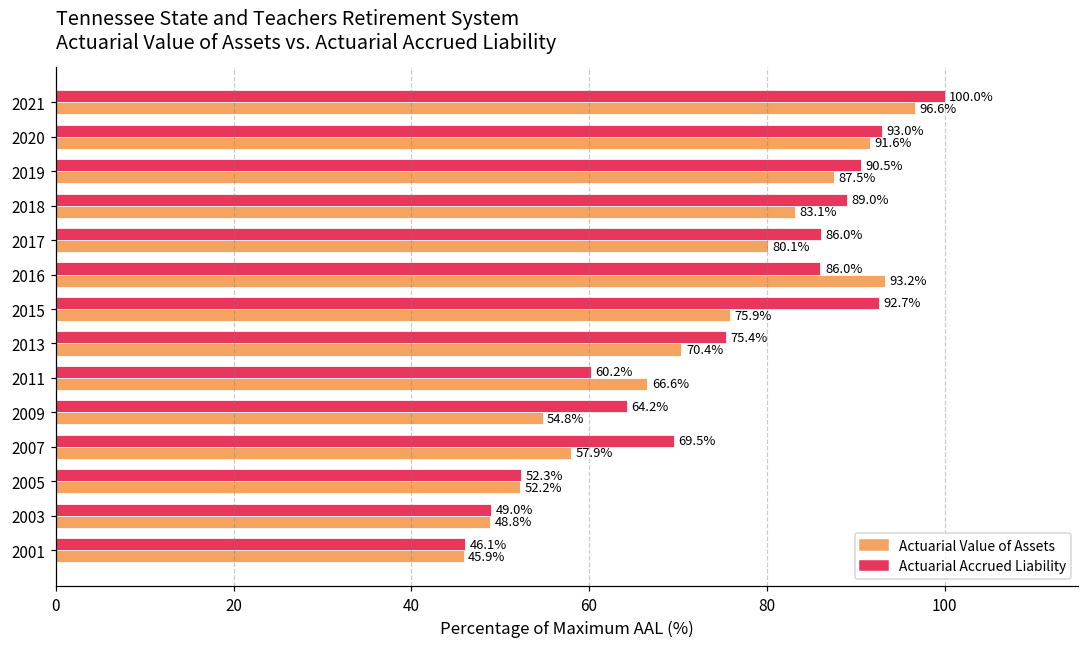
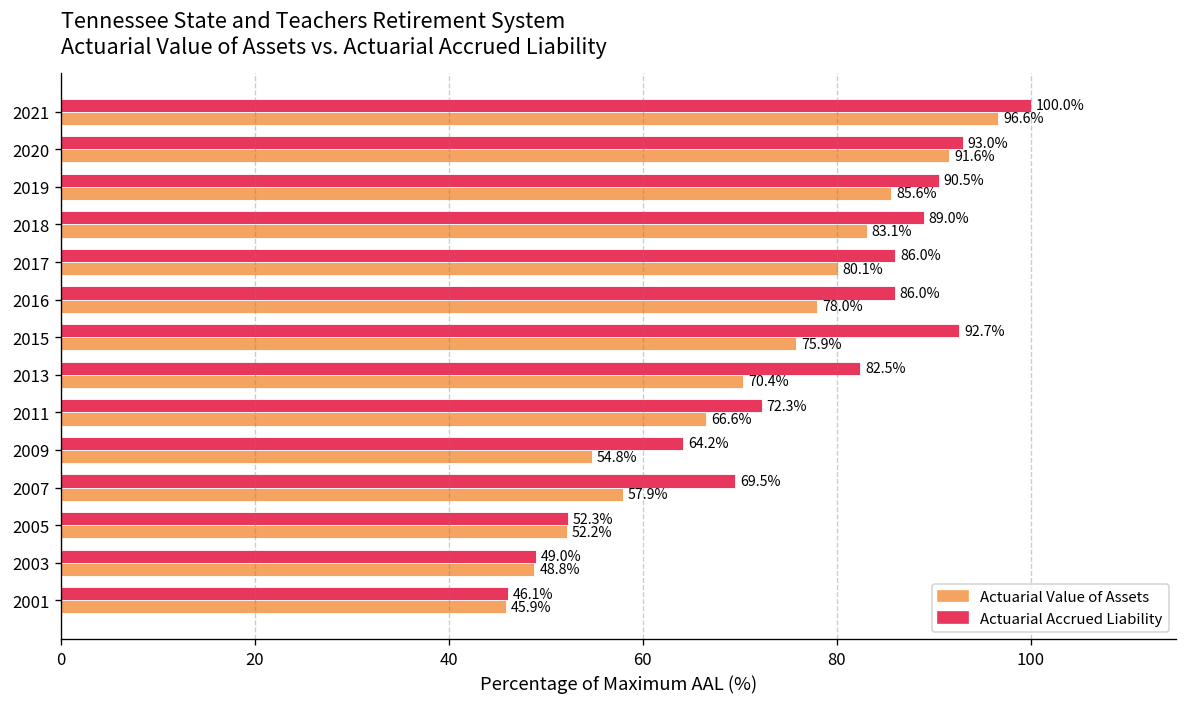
  {
    "Actuarial Value of Assets": {
      "2021": "96.6%",
      "2020": "91.6%",
-     "2019": "87.5%",
+     "2019": "85.6%",
      "2018": "83.1%",
      "2017": "80.1%",
-     "2016": "93.2%",
+     "2016": "78.0%",
      "2015": "75.9%",
      "2013": "70.4%",
      "2011": "66.6%",
      "2009": "54.8%",
      "2007": "57.9%",
      "2001": "45.9%"
    },
    "Actuarial Accrued Liability": {
      "2021": "100.0%",
      "2020": "93.0%",
      "2019": "90.5%",
      "2018": "89.0%",
      "2017": "86.0%",
      "2016": "86.0%",
      "2015": "92.7%",
-     "2013": "75.4%",
-     "2011": "60.2%",
+     "2013": "82.5%",
+     "2011": "72.3%",
      "2009": "64.2%",
      "2007": "69.5%",
      "2001": "46.1%"
    }
  }
